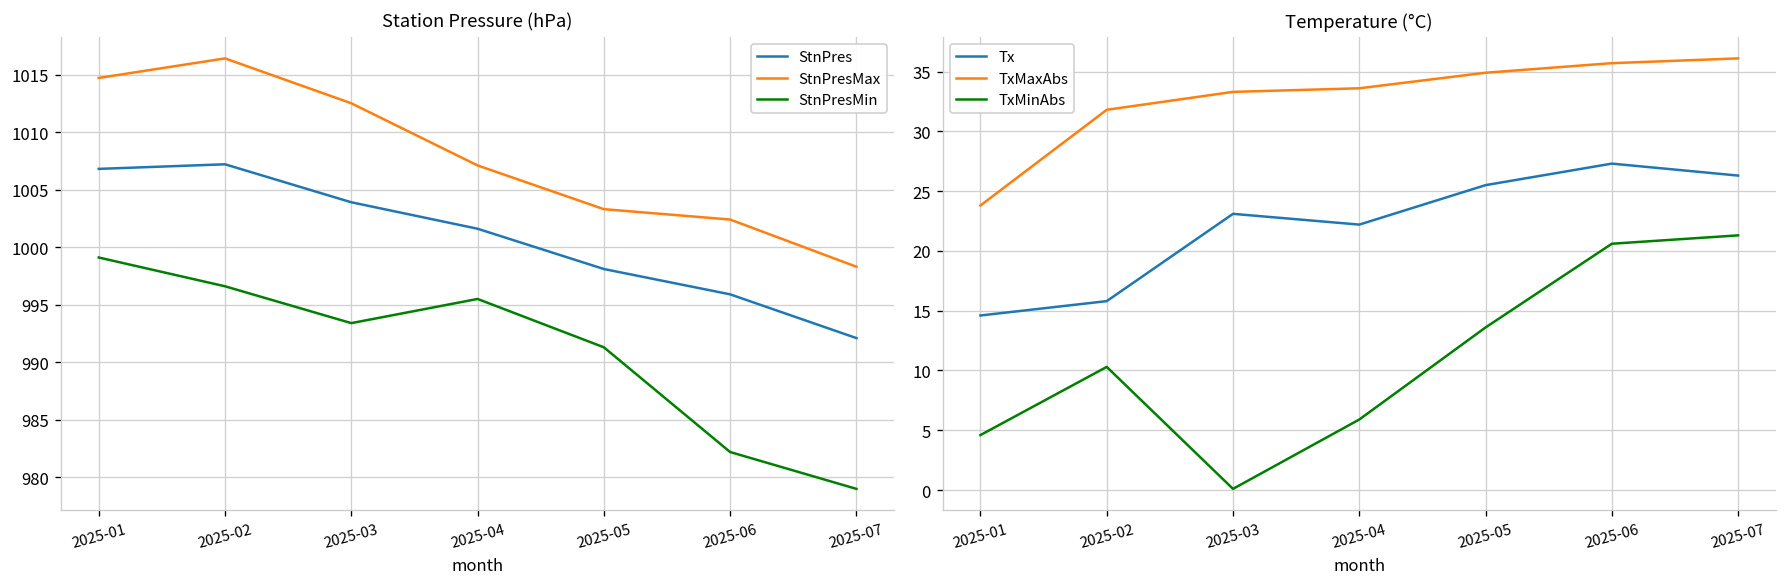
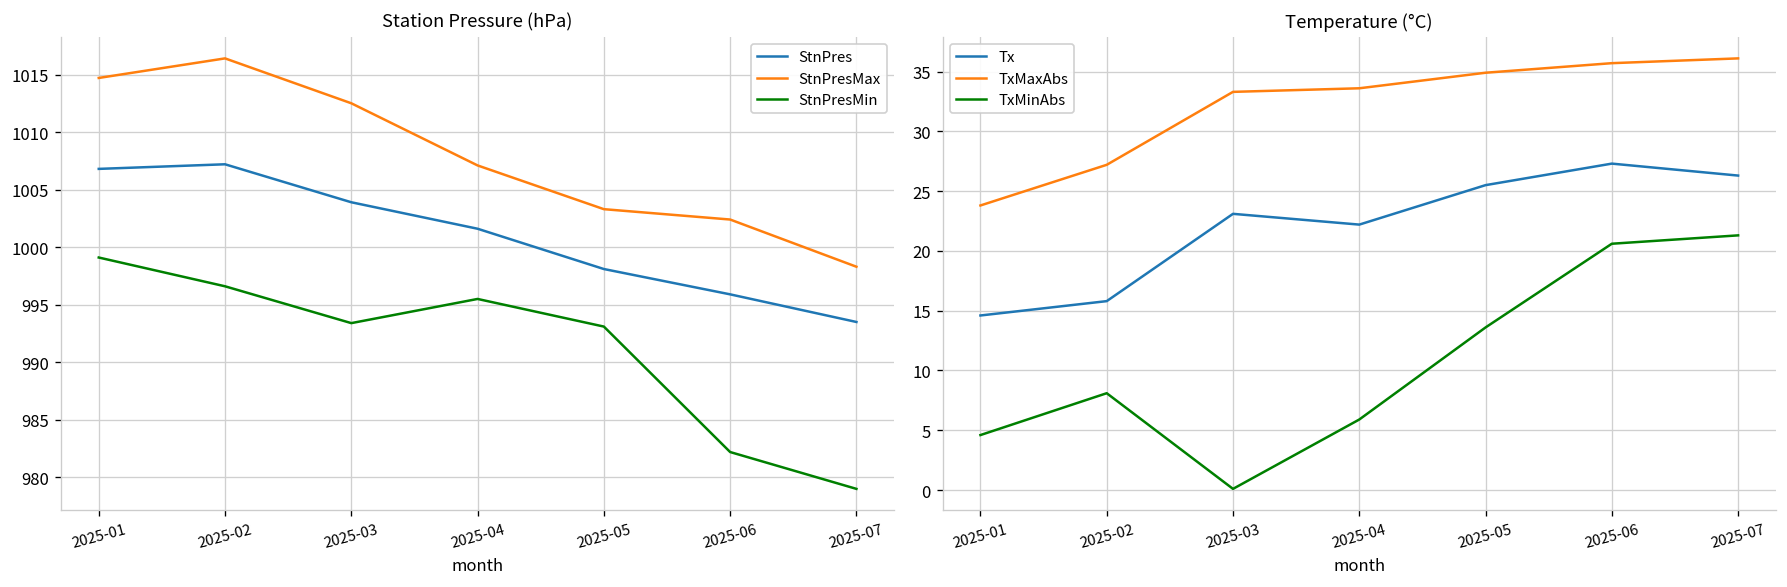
  {
    "Station Pressure (hPa)": {
      "StnPres": {
        "2025-01": 1007,
        "2025-02": 1007,
        "2025-03": 1004,
        "2025-04": 1002,
        "2025-05": 998,
        "2025-06": 996,
-       "2025-07": 992
+       "2025-07": 994
      },
      "StnPresMax": {
        "2025-01": 1015,
        "2025-02": 1016,
        "2025-03": 1013,
        "2025-04": 1007,
        "2025-05": 1003,
        "2025-06": 1002,
        "2025-07": 998
      },
      "StnPresMin": {
        "2025-01": 999,
        "2025-02": 997,
        "2025-03": 993,
        "2025-04": 996,
-       "2025-05": 991,
+       "2025-05": 993,
        "2025-06": 982,
        "2025-07": 979
      }
    },
    "Temperature (°C)": {
      "Tx": {
        "2025-01": 15,
        "2025-02": 16,
        "2025-03": 23,
        "2025-04": 22,
        "2025-05": 26,
        "2025-06": 27,
        "2025-07": 26
      },
      "TxMaxAbs": {
        "2025-01": 24,
-       "2025-02": 32,
+       "2025-02": 27,
        "2025-03": 33,
        "2025-04": 34,
        "2025-05": 35,
        "2025-06": 36,
        "2025-07": 36
      },
      "TxMinAbs": {
        "2025-01": 5,
-       "2025-02": 10,
+       "2025-02": 8,
        "2025-03": 0,
        "2025-04": 6,
        "2025-05": 14,
        "2025-06": 21,
        "2025-07": 21
      }
    }
  }
